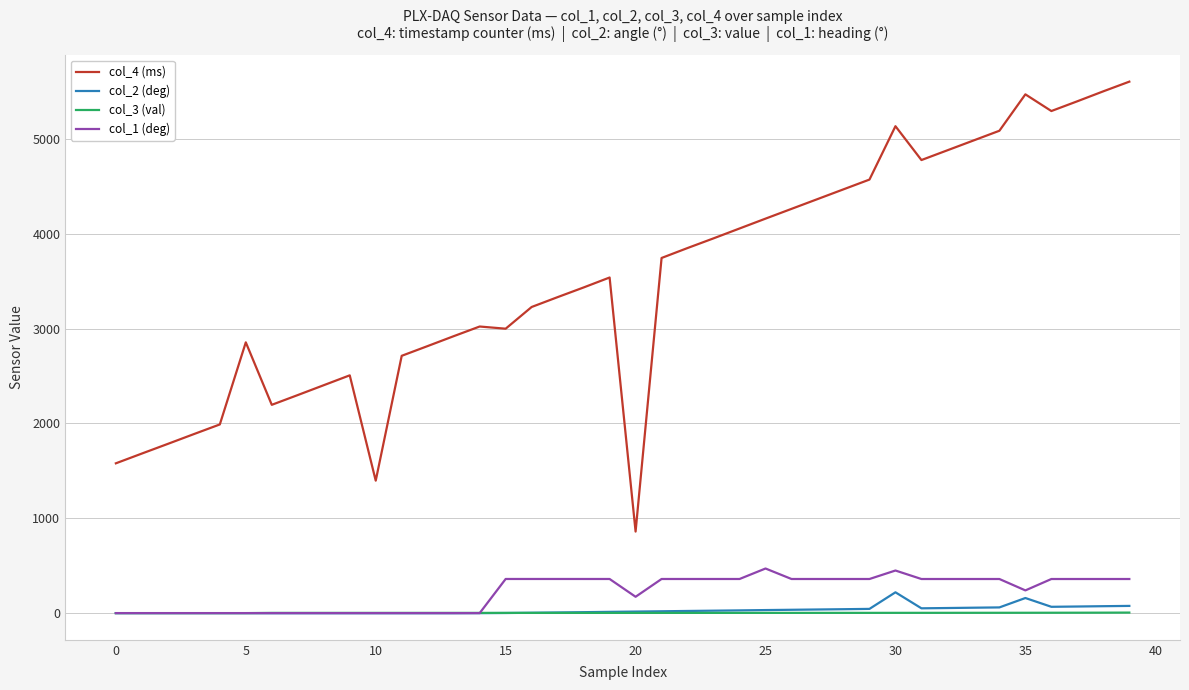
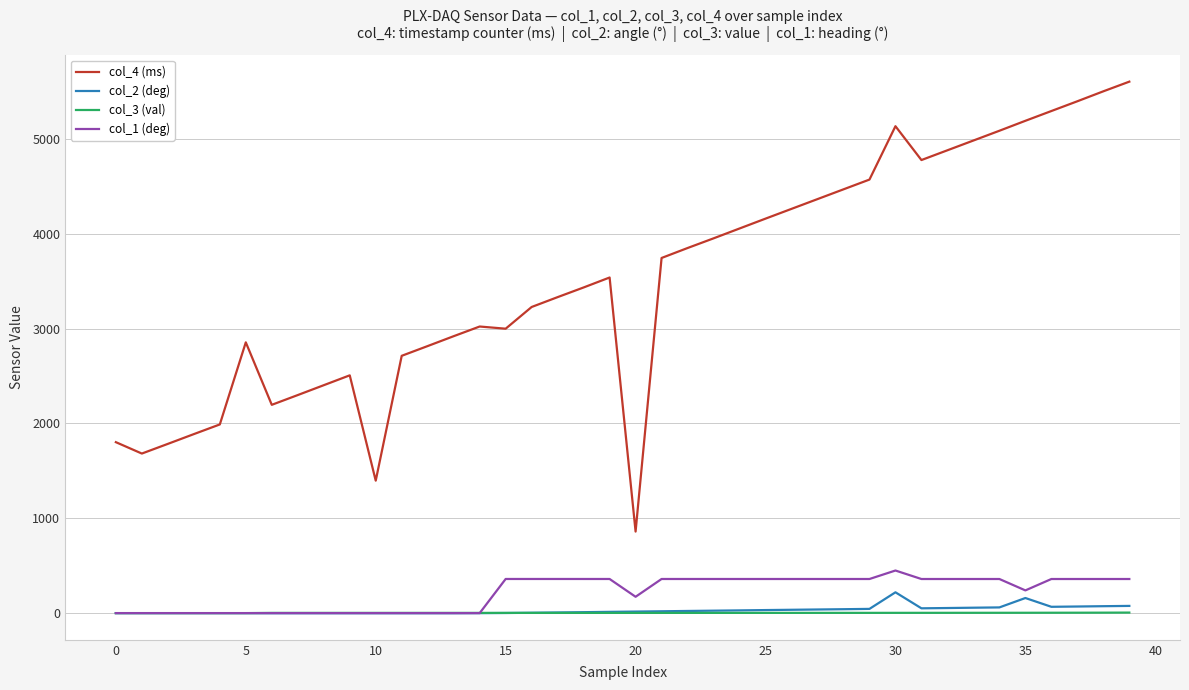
  {
    "col_4 (ms)": {
-     "0": 1600,
+     "0": 1800,
      "5": 2900,
      "10": 1400,
      "15": 3000,
      "20": 900,
      "25": 4200,
      "30": 5100,
-     "35": 5500
+     "35": 5200
    },
    "col_2 (deg)": {
      "25": 0,
      "30": 200,
      "35": 200
    },
    "col_3 (val)": {
      "25": 0,
      "30": 0,
      "35": 0
    },
    "col_1 (deg)": {
      "15": 400,
      "20": 200,
-     "25": 500,
+     "25": 400,
      "30": 400,
      "35": 200
    }
  }
